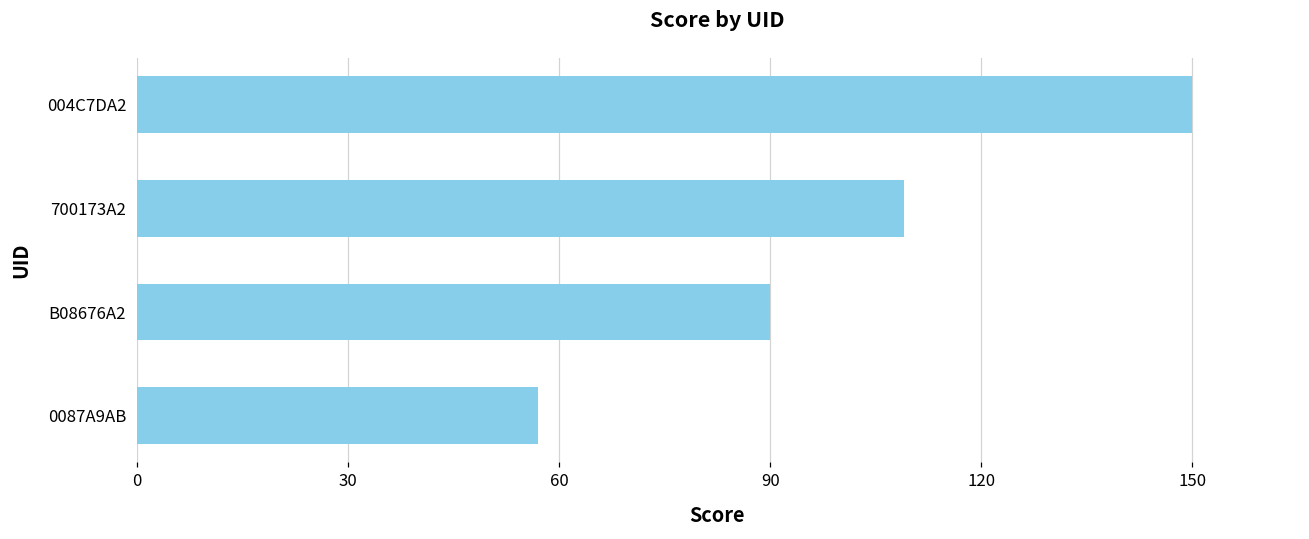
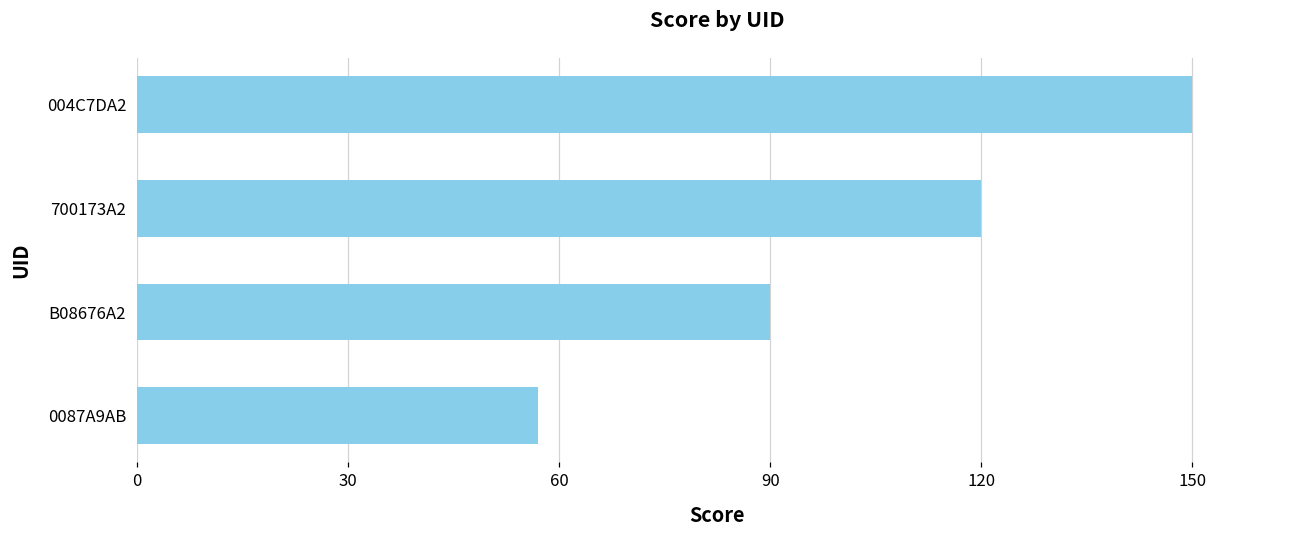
  {
    "004C7DA2": 150,
-   "700173A2": 109,
+   "700173A2": 120,
    "B08676A2": 90,
    "0087A9AB": 57
  }
